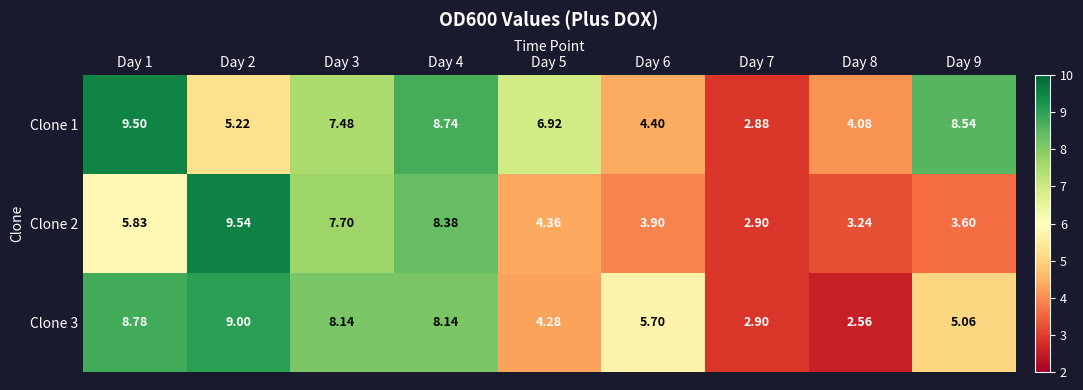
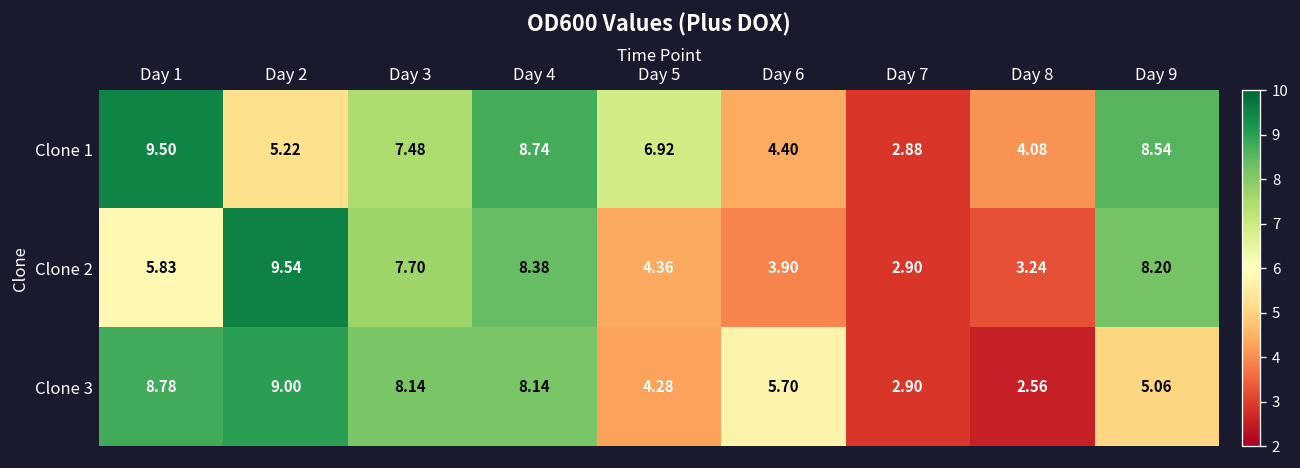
  {
    "Clone 1": {
      "Day 1": 9.50,
      "Day 2": 5.22,
      "Day 3": 7.48,
      "Day 4": 8.74,
      "Day 5": 6.92,
      "Day 6": 4.40,
      "Day 7": 2.88,
      "Day 8": 4.08,
      "Day 9": 8.54
    },
    "Clone 2": {
      "Day 1": 5.83,
      "Day 2": 9.54,
      "Day 3": 7.70,
      "Day 4": 8.38,
      "Day 5": 4.36,
      "Day 6": 3.90,
      "Day 7": 2.90,
      "Day 8": 3.24,
-     "Day 9": 3.60
+     "Day 9": 8.20
    },
    "Clone 3": {
      "Day 1": 8.78,
      "Day 2": 9.00,
      "Day 3": 8.14,
      "Day 4": 8.14,
      "Day 5": 4.28,
      "Day 6": 5.70,
      "Day 7": 2.90,
      "Day 8": 2.56,
      "Day 9": 5.06
    }
  }
